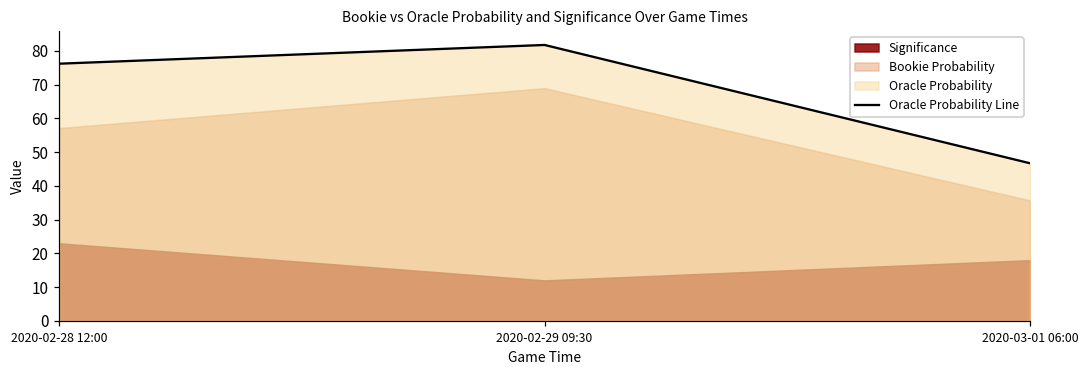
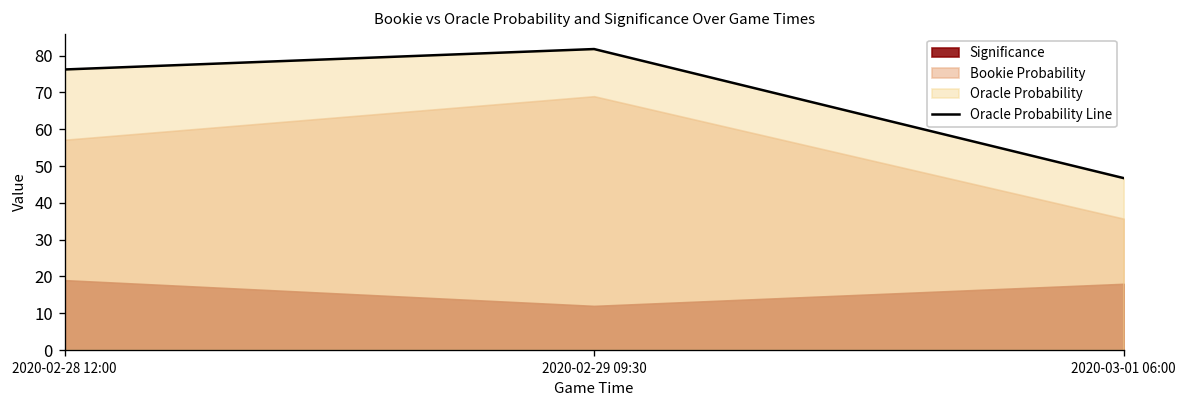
  {
    "Significance": {
-     "2020-02-28 12:00": 23,
+     "2020-02-28 12:00": 19,
      "2020-02-29 09:30": 12,
      "2020-03-01 06:00": 18
    }
  }
